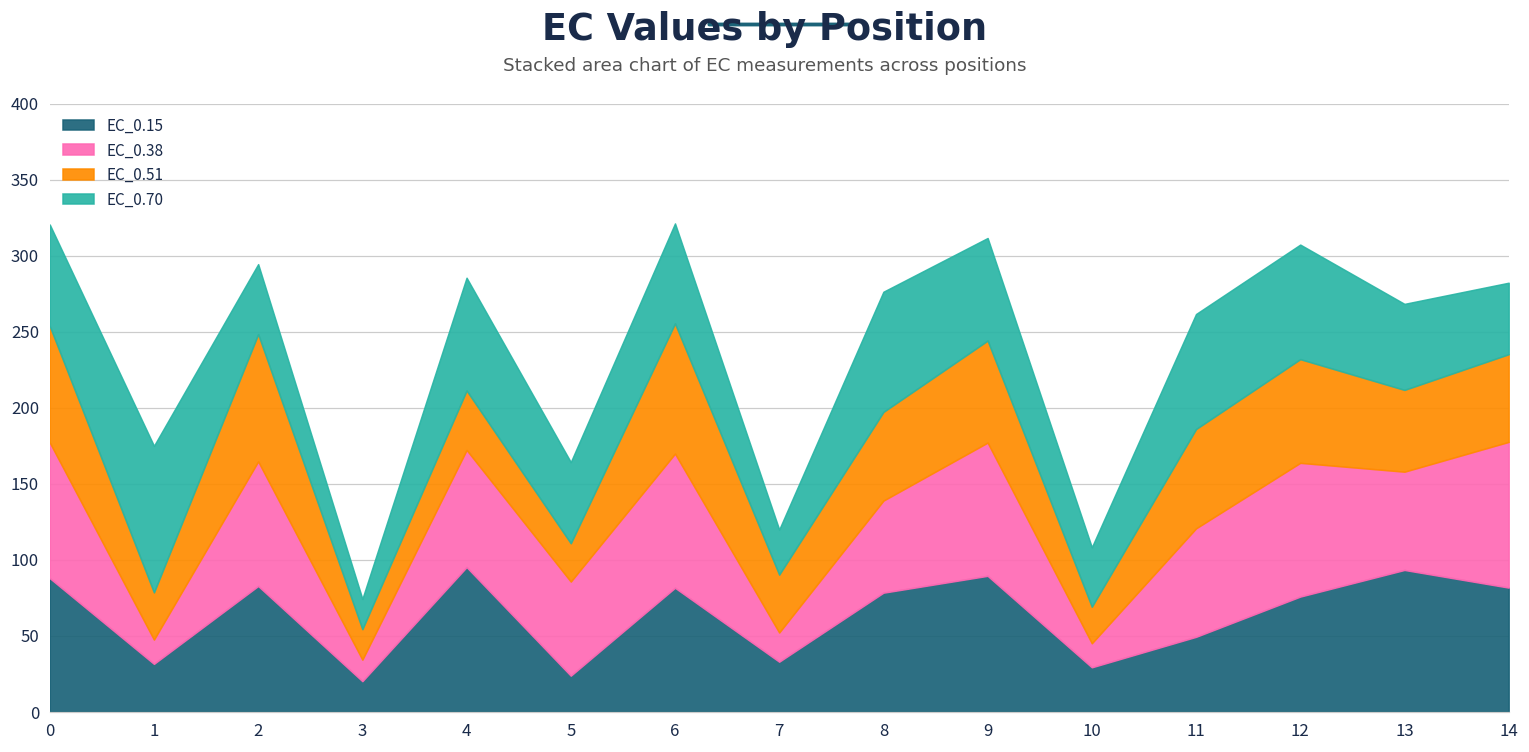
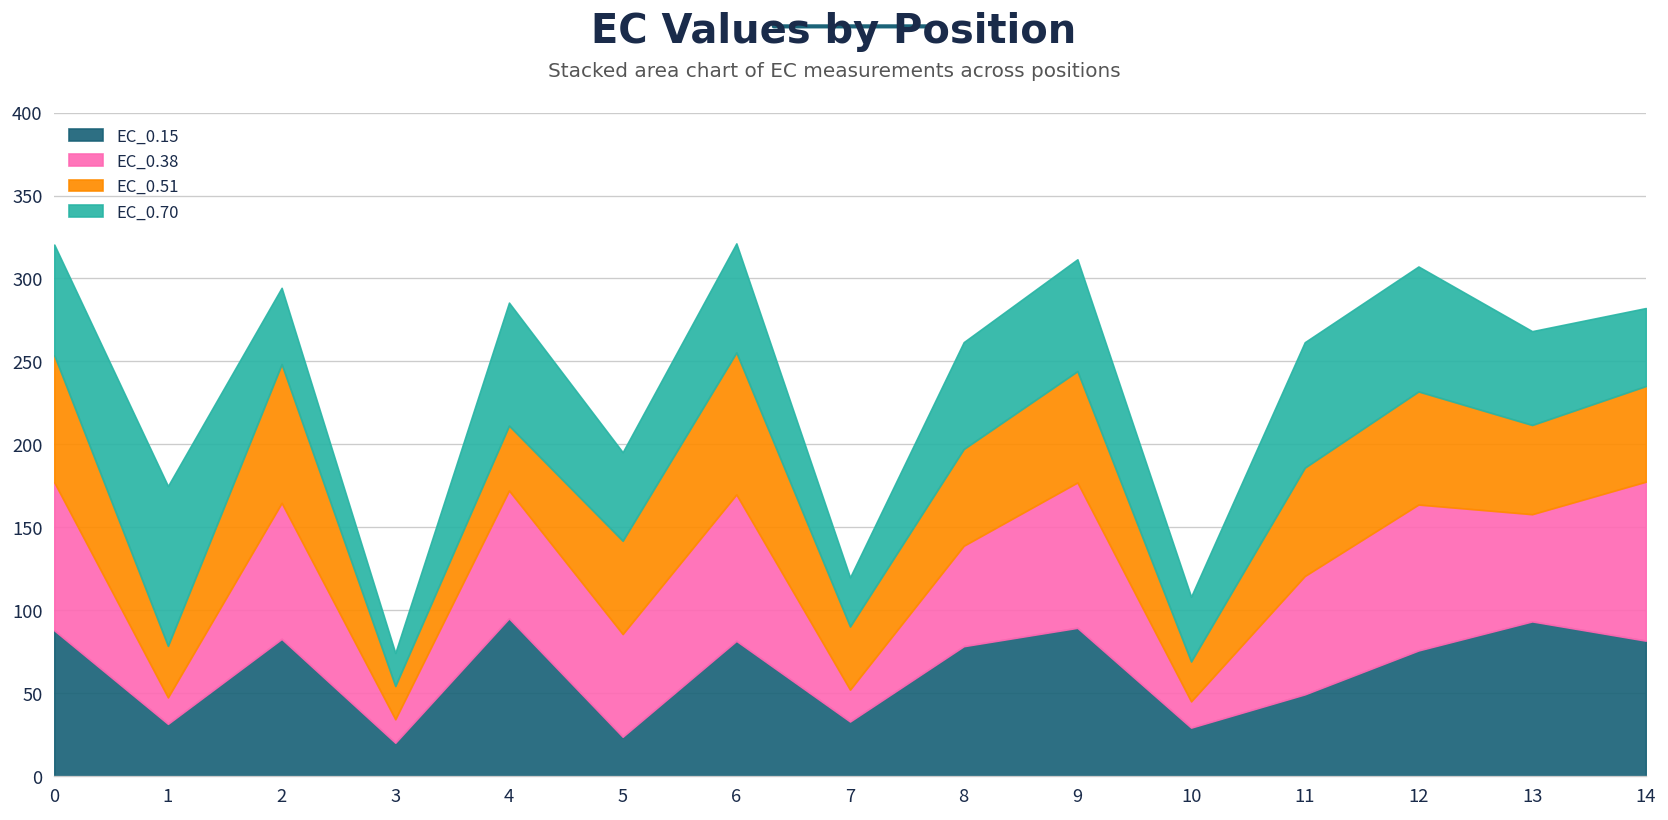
  {
    "EC_0.15": {
      "0": 88,
      "1": 31,
      "2": 83,
      "3": 20,
      "4": 95,
      "5": 24,
      "6": 81,
      "7": 33,
      "8": 78,
      "9": 89,
      "10": 29,
      "11": 49,
      "12": 76,
      "13": 93,
      "14": 82
    },
    "EC_0.38": {
      "0": 89,
      "1": 16,
      "2": 82,
      "3": 14,
      "4": 77,
      "5": 62,
      "6": 88,
      "7": 19,
      "8": 61,
      "9": 88,
      "10": 16,
      "11": 71,
      "12": 88,
      "13": 65,
      "14": 96
    },
    "EC_0.51": {
      "0": 77,
      "1": 31,
      "2": 84,
      "3": 20,
      "4": 39,
-     "5": 25,
+     "5": 56,
      "6": 86,
      "7": 38,
      "8": 58,
      "9": 67,
      "10": 24,
      "11": 65,
      "12": 68,
      "13": 54,
      "14": 58
    },
    "EC_0.70": {
      "0": 67,
      "1": 96,
      "2": 46,
      "3": 20,
      "4": 74,
      "5": 53,
      "6": 66,
      "7": 30,
-     "8": 79,
+     "8": 64,
      "9": 67,
      "10": 39,
      "11": 76,
      "12": 75,
      "13": 57,
      "14": 47
    }
  }
